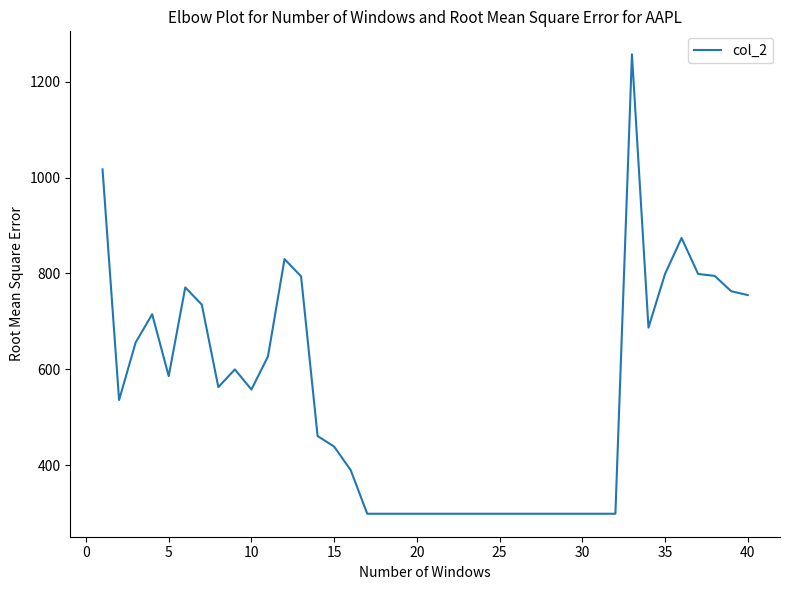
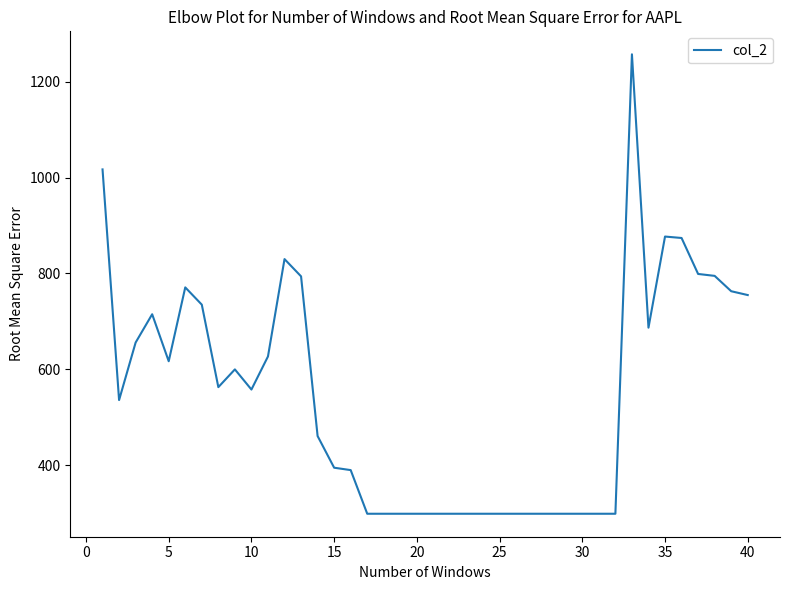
  {
-   "5": 590,
+   "5": 620,
    "10": 560,
-   "15": 440,
+   "15": 400,
    "20": 300,
    "25": 300,
    "30": 300,
-   "35": 800,
+   "35": 880,
    "40": 760
  }
